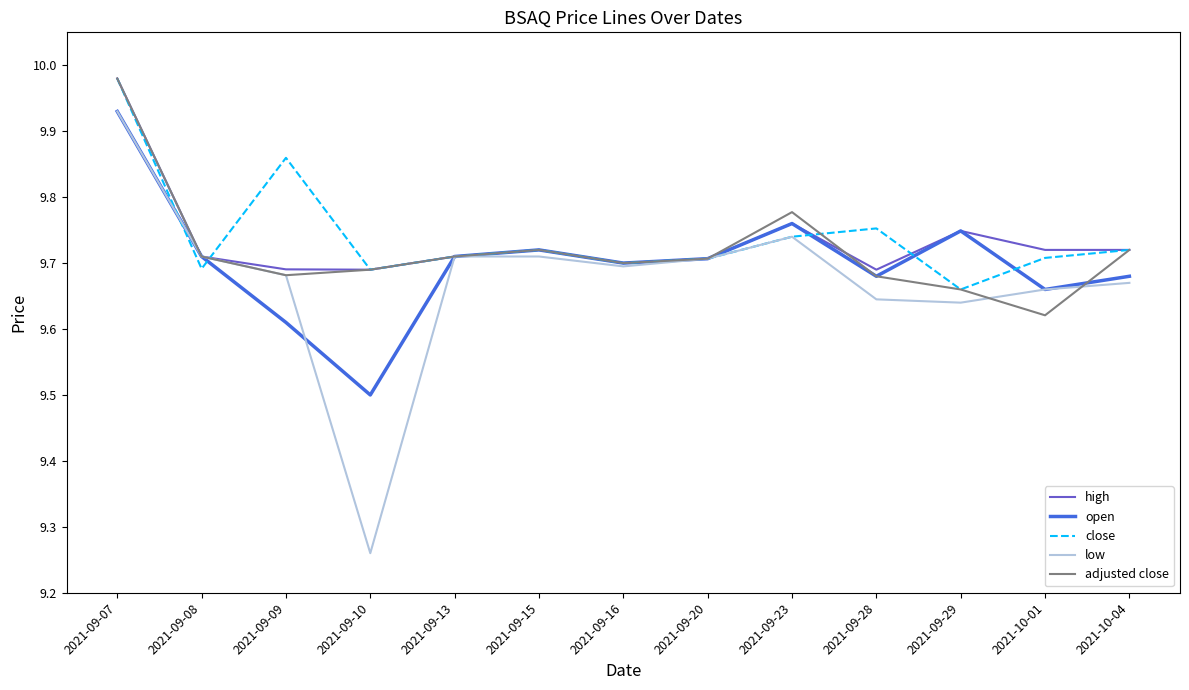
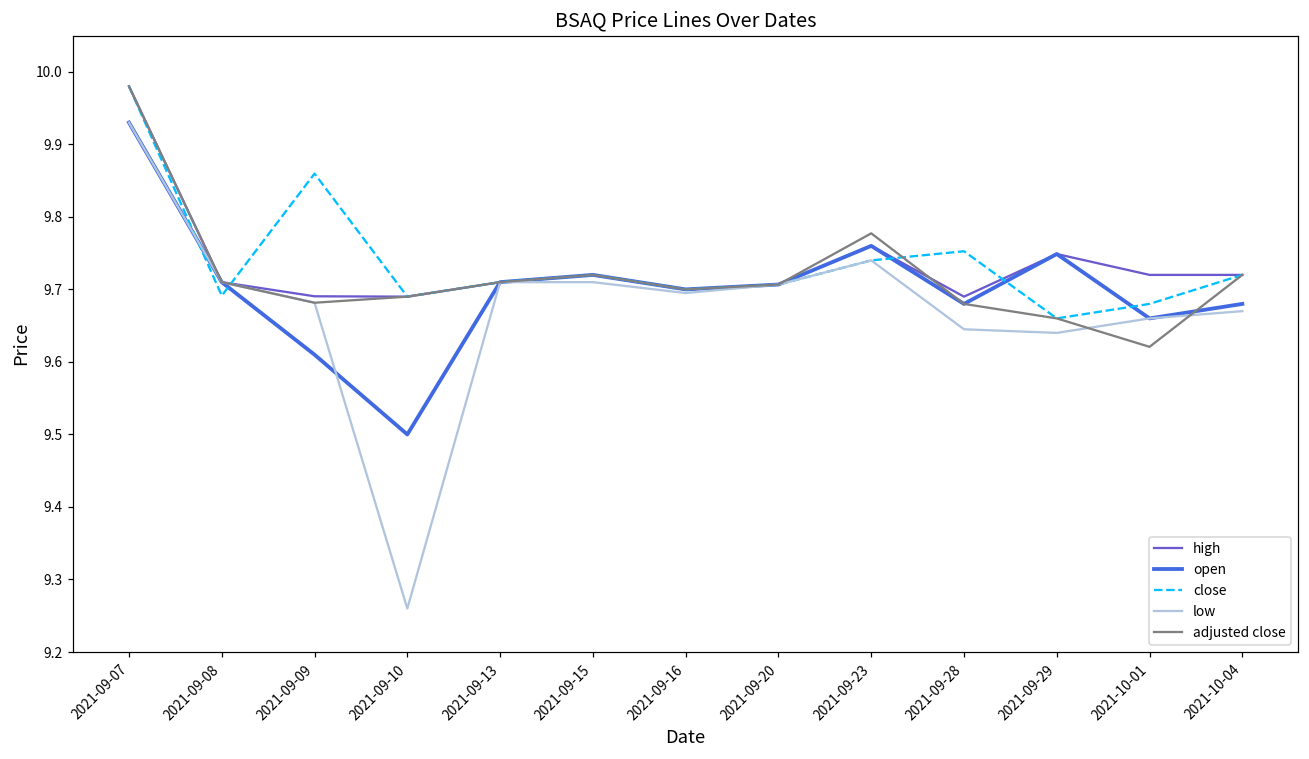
  {
    "close": {
      "2021-09-08": 9.69,
      "2021-09-09": 9.86,
      "2021-09-28": 9.75,
-     "2021-10-01": 9.71
+     "2021-10-01": 9.68
    },
    "low": {
      "2021-09-10": 9.26,
      "2021-09-15": 9.71,
      "2021-09-16": 9.69,
      "2021-09-28": 9.65,
      "2021-09-29": 9.64,
      "2021-10-04": 9.67
    },
    "adjusted close": {
      "2021-09-23": 9.78,
      "2021-10-01": 9.62
    }
  }
